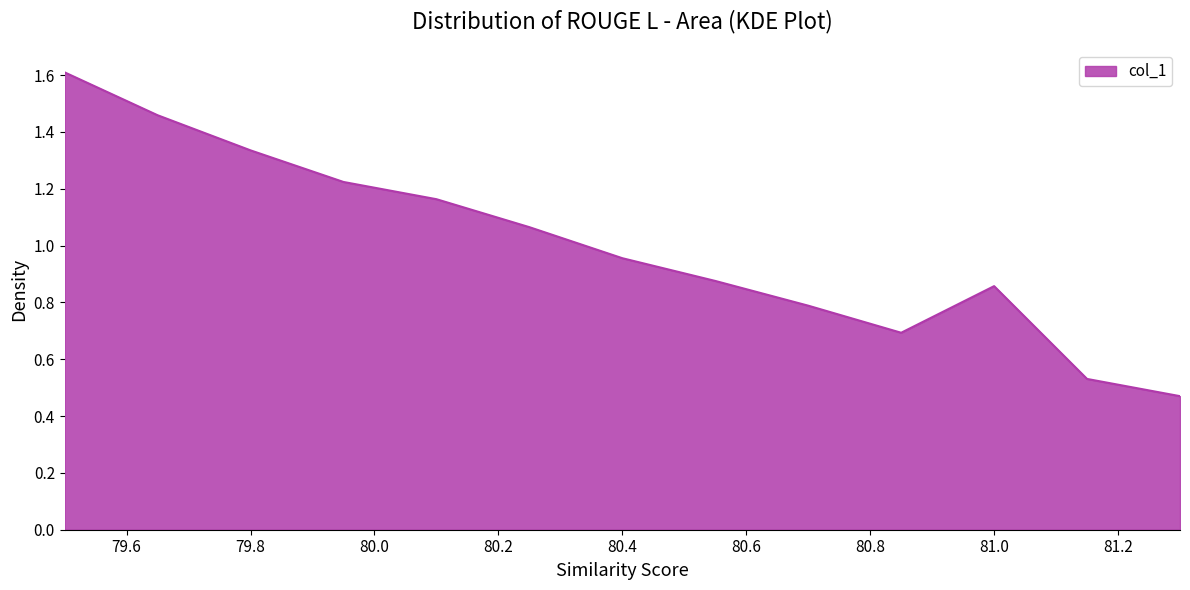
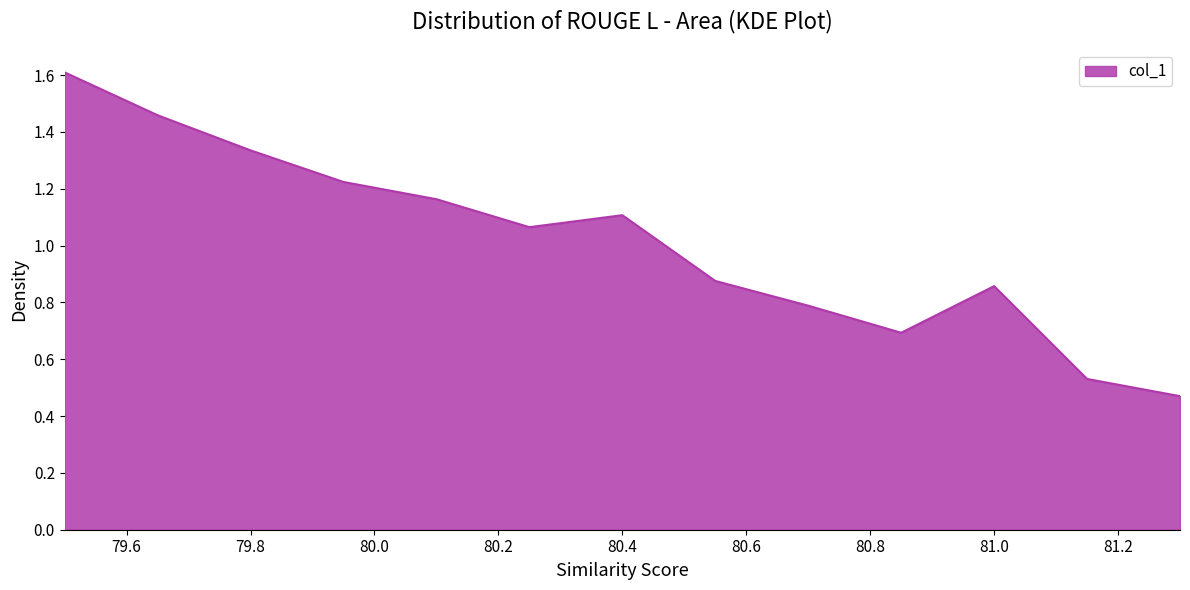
  {
    "79.8": 1.34,
-   "80.4": 0.96,
+   "80.4": 1.11,
    "81.0": 0.86
  }
